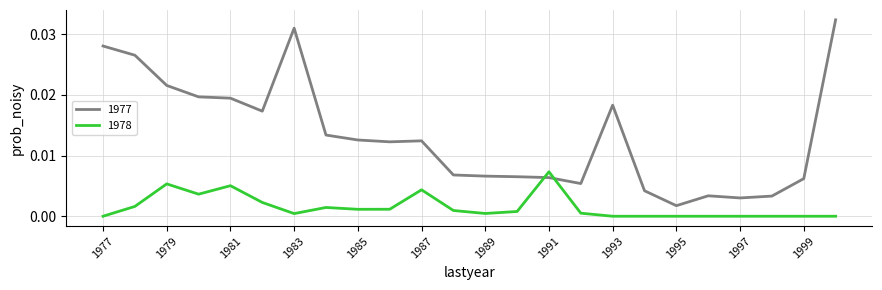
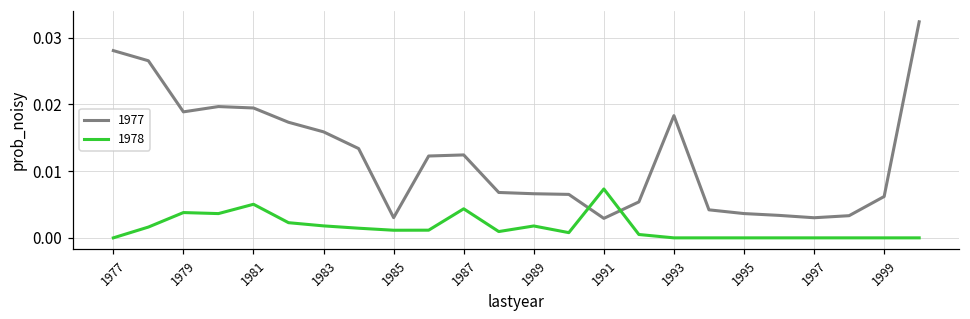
  {
    "1977": {
      "1977": 0.028,
-     "1979": 0.022,
+     "1979": 0.019,
      "1981": 0.019,
-     "1983": 0.031,
-     "1985": 0.013,
+     "1983": 0.016,
+     "1985": 0.003,
      "1987": 0.012,
      "1989": 0.007,
-     "1991": 0.006,
+     "1991": 0.003,
      "1993": 0.018,
-     "1995": 0.002,
+     "1995": 0.004,
      "1997": 0.003,
      "1999": 0.006
    },
    "1978": {
      "1977": 0.000,
-     "1979": 0.005,
+     "1979": 0.004,
      "1981": 0.005,
-     "1983": 0.000,
+     "1983": 0.002,
      "1985": 0.001,
      "1987": 0.004,
-     "1989": 0.000,
+     "1989": 0.002,
      "1991": 0.007,
      "1993": 0.000,
      "1995": 0.000,
      "1997": 0.000,
      "1999": 0.000
    }
  }
